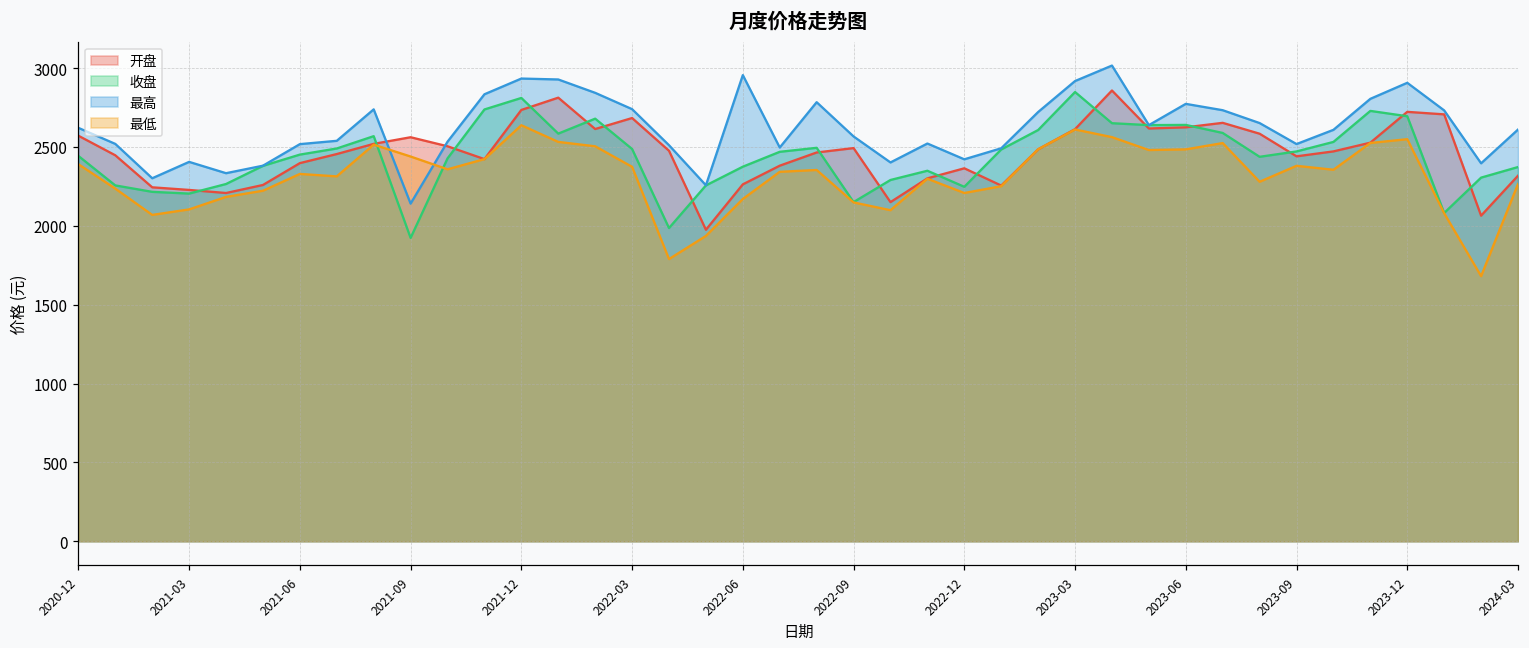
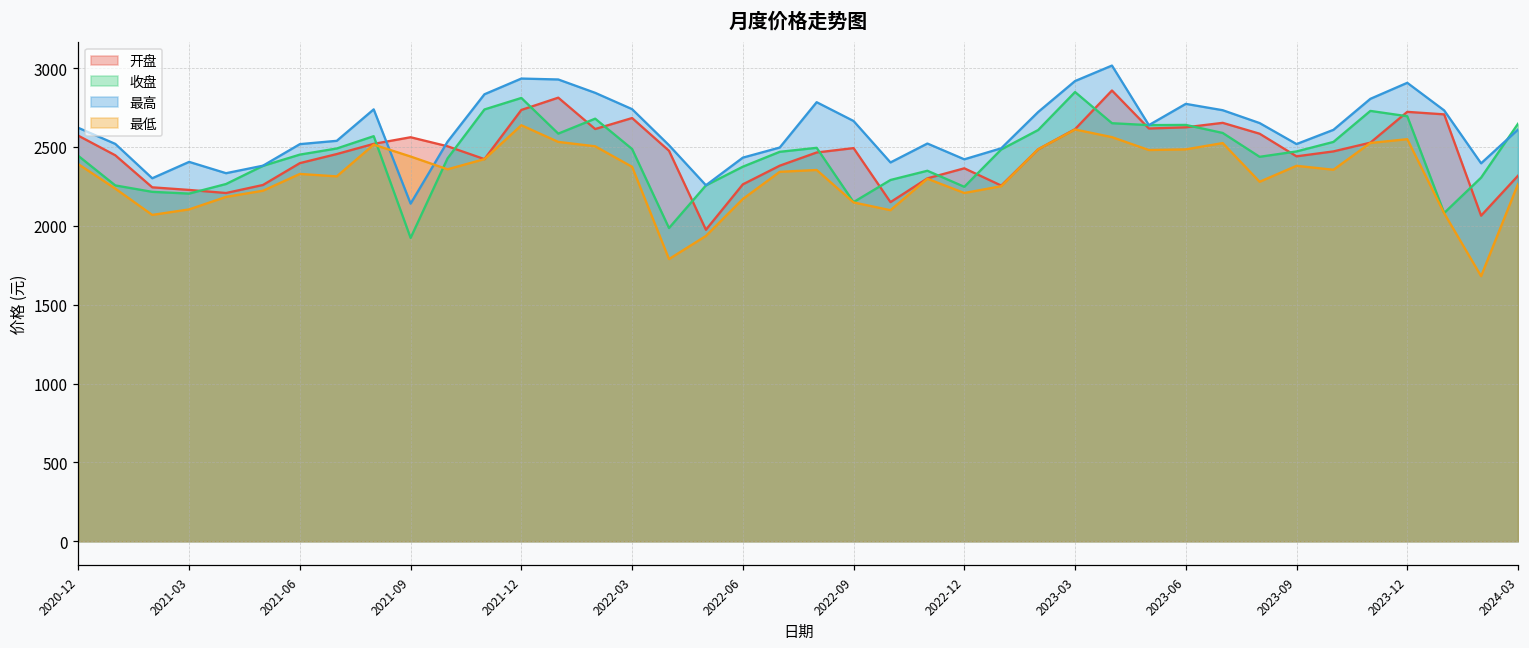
  {
    "收盘": {
      "2020-12": 2440,
      "2021-03": 2200,
      "2021-06": 2450,
      "2021-09": 1920,
      "2021-12": 2810,
      "2022-03": 2490,
      "2022-06": 2370,
      "2022-12": 2250,
      "2023-03": 2850,
      "2023-09": 2470,
      "2023-12": 2690,
-     "2024-03": 2370
+     "2024-03": 2650
    },
    "最高": {
      "2020-12": 2620,
      "2021-03": 2410,
      "2021-06": 2520,
      "2021-09": 2140,
      "2021-12": 2930,
      "2022-03": 2740,
-     "2022-06": 2960,
-     "2022-09": 2570,
+     "2022-06": 2430,
+     "2022-09": 2660,
      "2022-12": 2420,
      "2023-03": 2920,
      "2023-06": 2770,
      "2023-09": 2520,
      "2023-12": 2910,
      "2024-03": 2610
    }
  }
